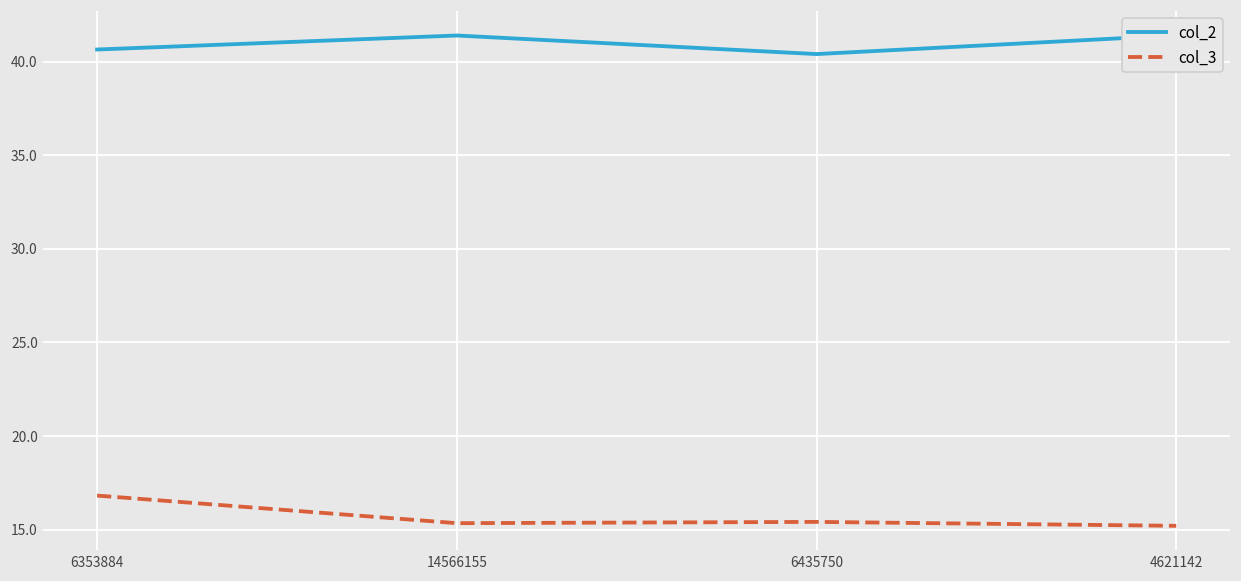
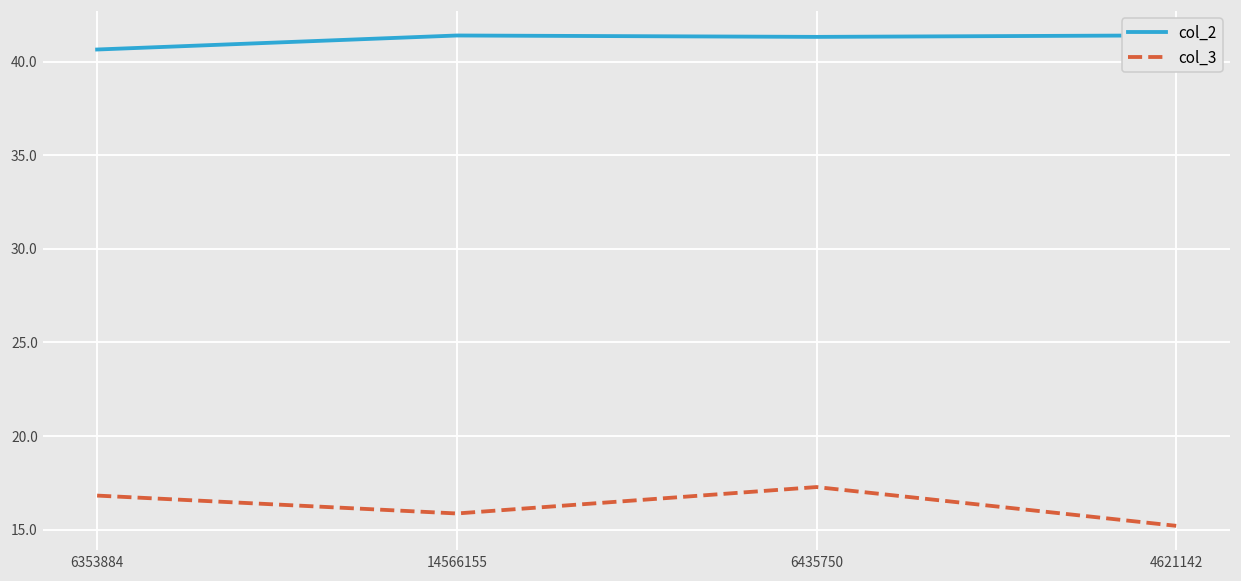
  {
    "col_2": {
      "6353884": 40.6,
      "14566155": 41.4,
-     "6435750": 40.4
+     "6435750": 41.3
    },
    "col_3": {
      "6353884": 16.8,
-     "14566155": 15.3,
-     "6435750": 15.4,
+     "14566155": 15.9,
+     "6435750": 17.3,
      "4621142": 15.2
    }
  }
